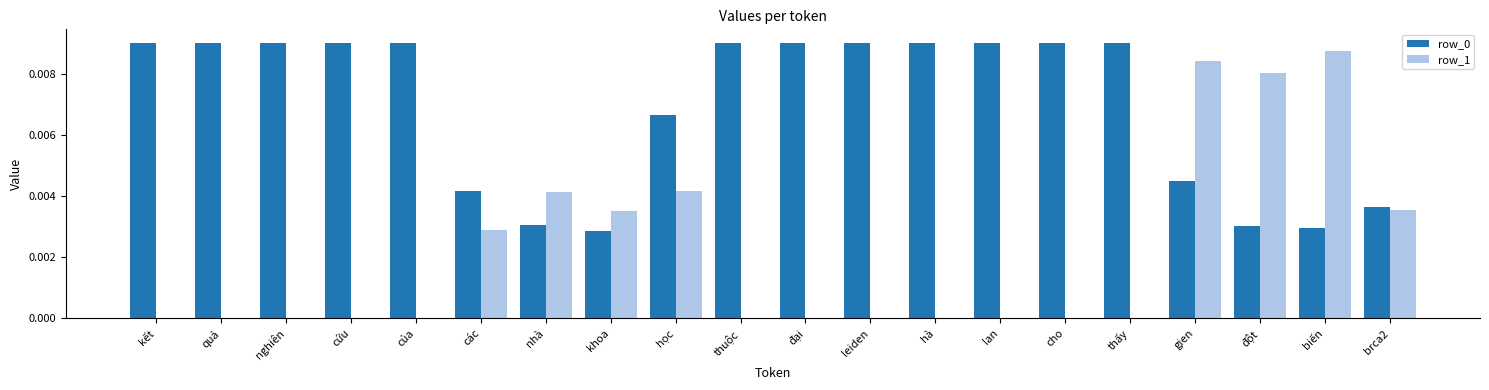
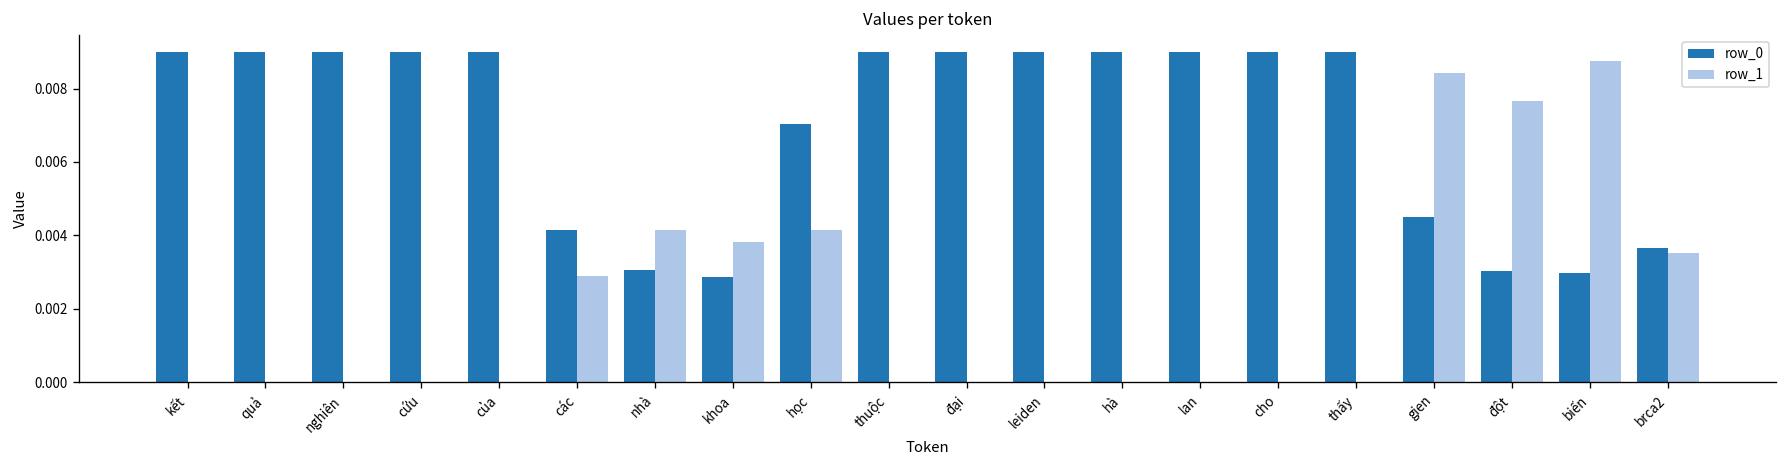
  {
    "row_0": {
      "kết": 0.0090,
      "quả": 0.0090,
      "nghiên": 0.0090,
      "cứu": 0.0090,
      "của": 0.0090,
      "các": 0.0042,
      "nhà": 0.0031,
      "khoa": 0.0029,
-     "học": 0.0066,
+     "học": 0.0070,
      "thuộc": 0.0090,
      "đại": 0.0090,
      "leiden": 0.0090,
      "hà": 0.0090,
      "lan": 0.0090,
      "cho": 0.0090,
      "thấy": 0.0090,
      "gien": 0.0045,
      "đột": 0.0030,
      "biến": 0.0030,
      "brca2": 0.0036
    },
    "row_1": {
      "kết": 0.0000,
      "quả": 0.0000,
      "nghiên": 0.0000,
      "cứu": 0.0000,
      "của": 0.0000,
      "các": 0.0029,
      "nhà": 0.0041,
-     "khoa": 0.0035,
+     "khoa": 0.0038,
      "học": 0.0042,
      "thuộc": 0.0000,
      "đại": 0.0000,
      "leiden": 0.0000,
      "hà": 0.0000,
      "lan": 0.0000,
      "cho": 0.0000,
      "thấy": 0.0000,
      "gien": 0.0084,
-     "đột": 0.0080,
+     "đột": 0.0077,
      "biến": 0.0087,
      "brca2": 0.0035
    }
  }
